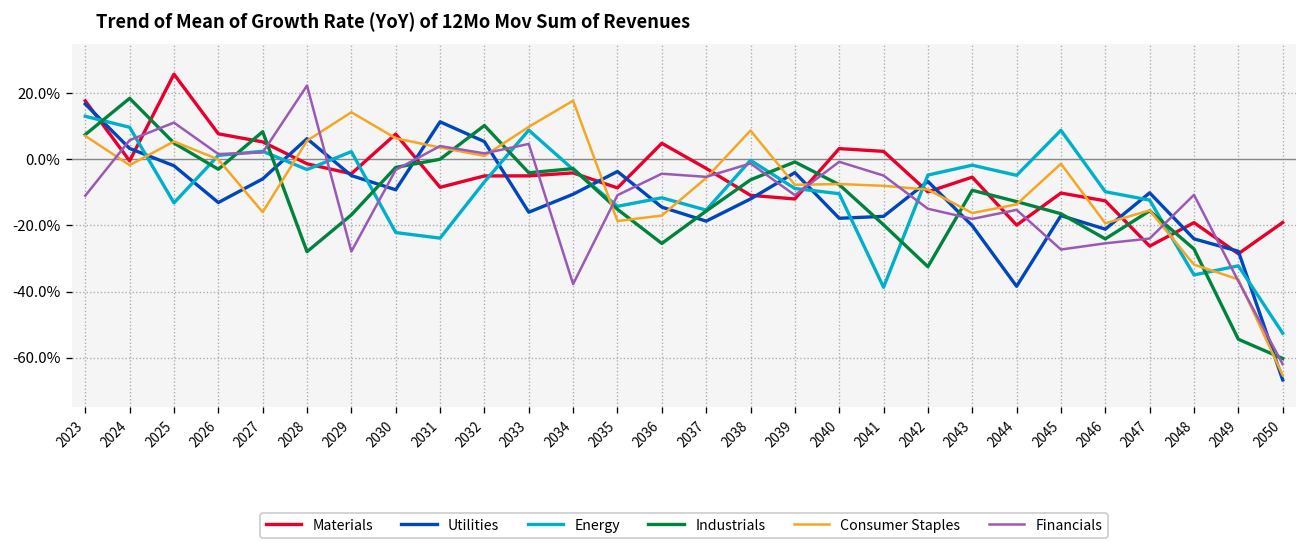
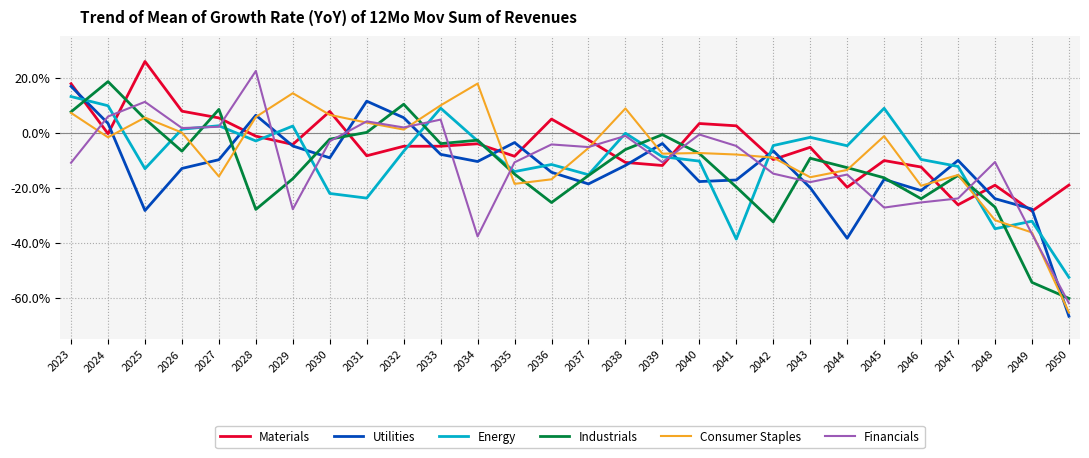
  {
    "Materials": {
      "2023": "18%",
      "2024": "0%",
      "2025": "26%",
      "2026": "8%",
      "2027": "5%",
      "2028": "-1%",
      "2030": "8%",
      "2031": "-8%",
      "2032": "-5%",
      "2033": "-5%",
      "2034": "-4%",
      "2035": "-9%",
      "2036": "5%",
      "2037": "-3%",
      "2038": "-11%",
      "2039": "-12%",
      "2040": "3%",
      "2041": "2%",
      "2043": "-5%",
      "2044": "-20%",
      "2045": "-10%",
      "2046": "-13%",
      "2047": "-26%",
      "2048": "-19%",
      "2050": "-19%"
    },
    "Utilities": {
      "2023": "17%",
      "2024": "3%",
-     "2025": "-2%",
+     "2025": "-28%",
      "2026": "-13%",
-     "2027": "-6%",
+     "2027": "-10%",
      "2030": "-9%",
      "2031": "11%",
      "2032": "5%",
-     "2033": "-16%",
+     "2033": "-8%",
      "2034": "-11%",
      "2035": "-4%",
      "2036": "-14%",
      "2037": "-19%",
      "2038": "-12%",
      "2039": "-4%",
      "2040": "-18%",
      "2041": "-17%",
      "2042": "-7%",
      "2043": "-20%",
      "2044": "-38%",
      "2046": "-21%",
      "2047": "-10%",
      "2048": "-24%",
      "2050": "-67%"
    },
    "Energy": {
      "2023": "13%",
      "2024": "10%",
      "2025": "-13%",
      "2028": "-3%",
      "2029": "2%",
      "2030": "-22%",
      "2031": "-24%",
      "2032": "-7%",
      "2033": "9%",
      "2036": "-12%",
      "2038": "0%",
      "2039": "-9%",
      "2040": "-10%",
      "2041": "-39%",
      "2042": "-5%",
      "2043": "-2%",
      "2044": "-5%",
      "2045": "9%",
      "2046": "-10%",
      "2047": "-12%",
      "2048": "-35%",
      "2049": "-32%",
      "2050": "-53%"
    },
    "Industrials": {
      "2024": "19%",
-     "2026": "-3%",
+     "2026": "-7%",
      "2027": "8%",
      "2028": "-28%",
      "2029": "-17%",
      "2031": "0%",
      "2032": "10%",
      "2033": "-4%",
      "2036": "-25%",
      "2038": "-6%",
      "2039": "-1%",
      "2041": "-20%",
      "2042": "-32%",
      "2043": "-9%",
      "2046": "-24%",
      "2048": "-27%",
      "2049": "-54%",
      "2050": "-60%"
    },
    "Consumer Staples": {
      "2024": "-2%",
      "2026": "0%",
      "2027": "-16%",
      "2029": "14%",
      "2030": "6%",
      "2033": "10%",
      "2034": "18%",
      "2035": "-19%",
      "2036": "-17%",
      "2038": "9%",
      "2039": "-8%",
      "2041": "-8%",
      "2043": "-16%",
      "2045": "-1%",
      "2046": "-19%",
      "2048": "-32%",
      "2050": "-65%"
    },
    "Financials": {
      "2023": "-11%",
      "2024": "6%",
      "2025": "11%",
      "2028": "22%",
      "2029": "-28%",
      "2033": "5%",
      "2034": "-38%",
      "2035": "-11%",
      "2036": "-4%",
      "2038": "-1%",
      "2039": "-11%",
      "2040": "-1%",
      "2041": "-5%",
      "2042": "-15%",
      "2043": "-18%",
      "2044": "-15%",
      "2045": "-27%",
      "2046": "-25%",
      "2047": "-24%",
      "2048": "-11%",
      "2050": "-62%"
    }
  }
